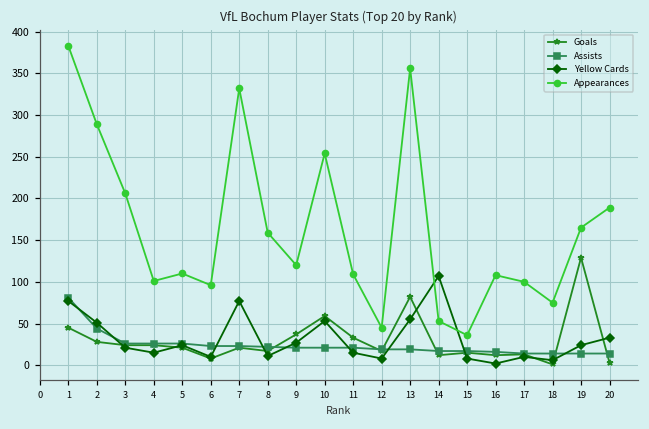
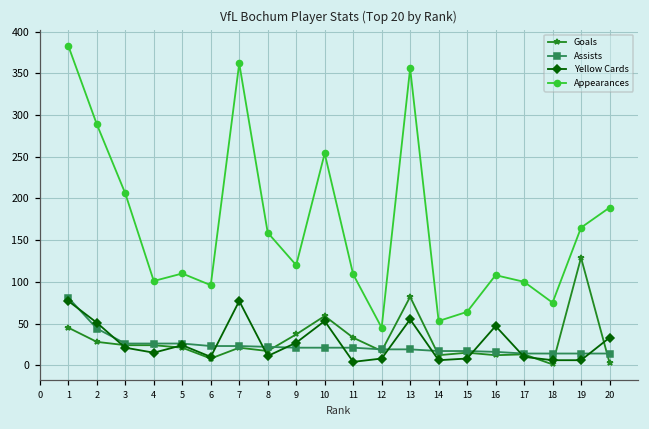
  {
    "Yellow Cards": {
      "1": 80,
      "2": 50,
      "4": 20,
      "7": 80,
      "8": 10,
      "9": 30,
      "10": 50,
-     "11": 20,
+     "11": 0,
      "12": 10,
      "13": 60,
-     "14": 110,
+     "14": 10,
      "15": 10,
-     "16": 0,
+     "16": 50,
      "18": 10,
-     "19": 20,
+     "19": 10,
      "20": 30
    },
    "Appearances": {
      "1": 380,
      "2": 290,
      "3": 210,
      "4": 100,
      "5": 110,
      "6": 100,
-     "7": 330,
+     "7": 360,
      "8": 160,
      "9": 120,
      "10": 250,
      "11": 110,
      "12": 50,
      "13": 360,
      "14": 50,
-     "15": 40,
+     "15": 60,
      "16": 110,
      "17": 100,
      "18": 80,
      "19": 170,
      "20": 190
    }
  }
